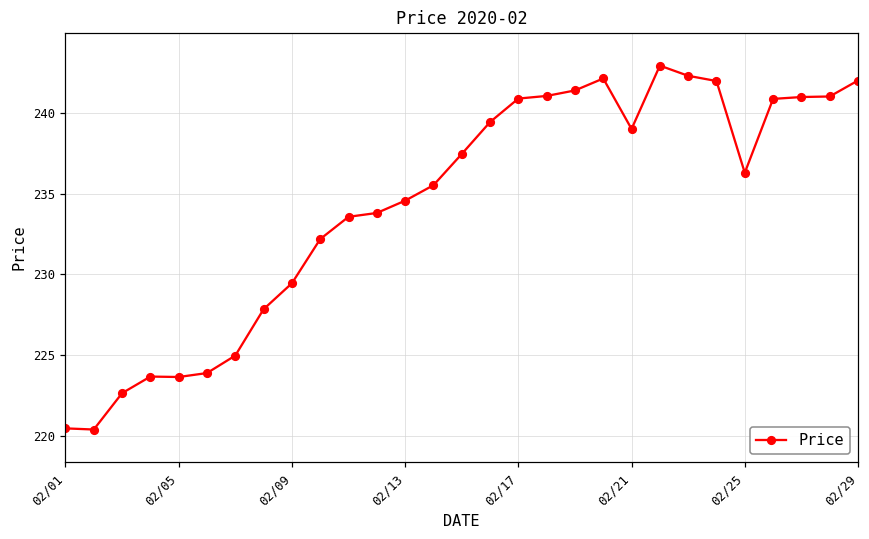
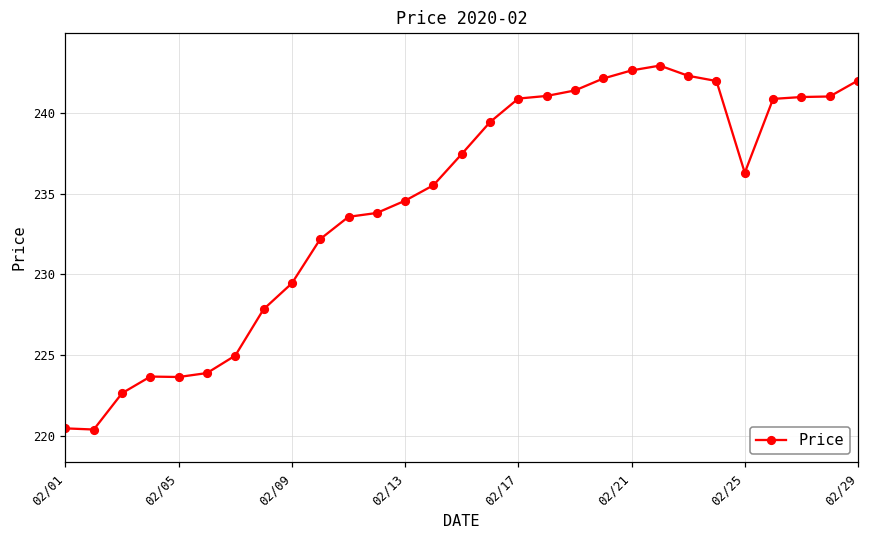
  {
    "02/01": 220.4,
    "02/05": 223.6,
    "02/09": 229.5,
    "02/13": 234.6,
    "02/17": 240.9,
-   "02/21": 239.0,
+   "02/21": 242.7,
    "02/25": 236.3,
    "02/29": 242.0
  }
